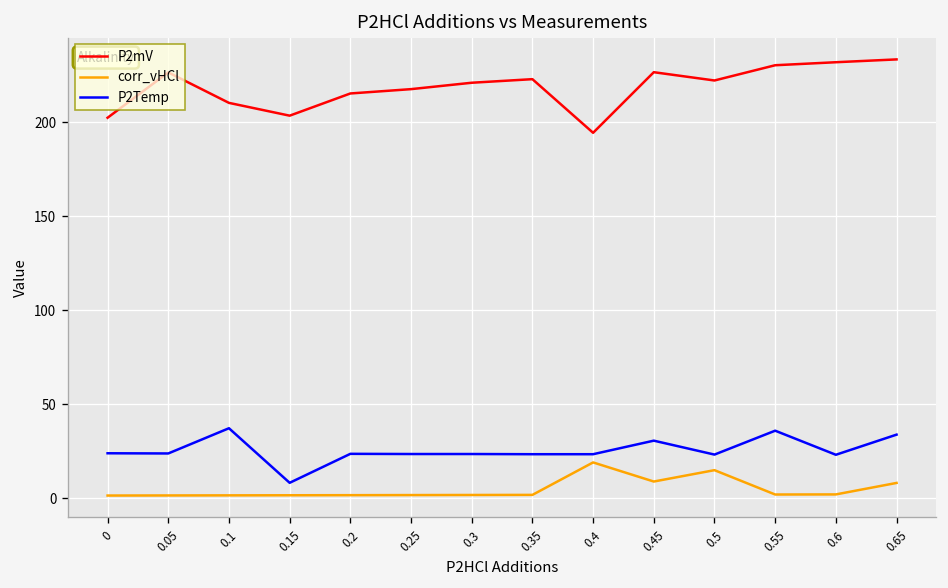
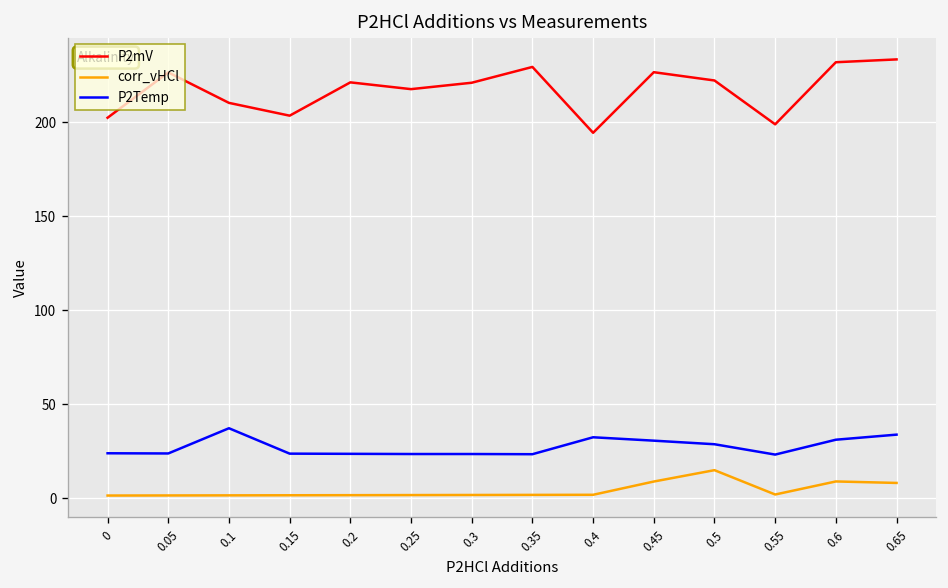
  {
    "P2mV": {
      "0": 202,
      "0.1": 210,
      "0.15": 203,
-     "0.2": 215,
+     "0.2": 221,
      "0.25": 218,
      "0.3": 221,
-     "0.35": 223,
+     "0.35": 229,
      "0.4": 194,
      "0.45": 227,
      "0.5": 222,
-     "0.55": 230,
+     "0.55": 199,
      "0.6": 232,
      "0.65": 233
    },
    "corr_vHCl": {
      "0": 2,
      "0.05": 2,
      "0.1": 2,
      "0.15": 2,
      "0.2": 2,
      "0.25": 2,
      "0.3": 2,
      "0.35": 2,
-     "0.4": 19,
+     "0.4": 2,
      "0.45": 9,
      "0.5": 15,
      "0.55": 2,
-     "0.6": 2,
+     "0.6": 9,
      "0.65": 8
    },
    "P2Temp": {
      "0": 24,
      "0.05": 24,
      "0.1": 37,
-     "0.15": 8,
+     "0.15": 24,
      "0.2": 24,
      "0.25": 24,
      "0.3": 24,
      "0.35": 24,
-     "0.4": 24,
+     "0.4": 33,
      "0.45": 31,
-     "0.5": 23,
-     "0.55": 36,
-     "0.6": 23,
+     "0.5": 29,
+     "0.55": 23,
+     "0.6": 31,
      "0.65": 34
    }
  }
